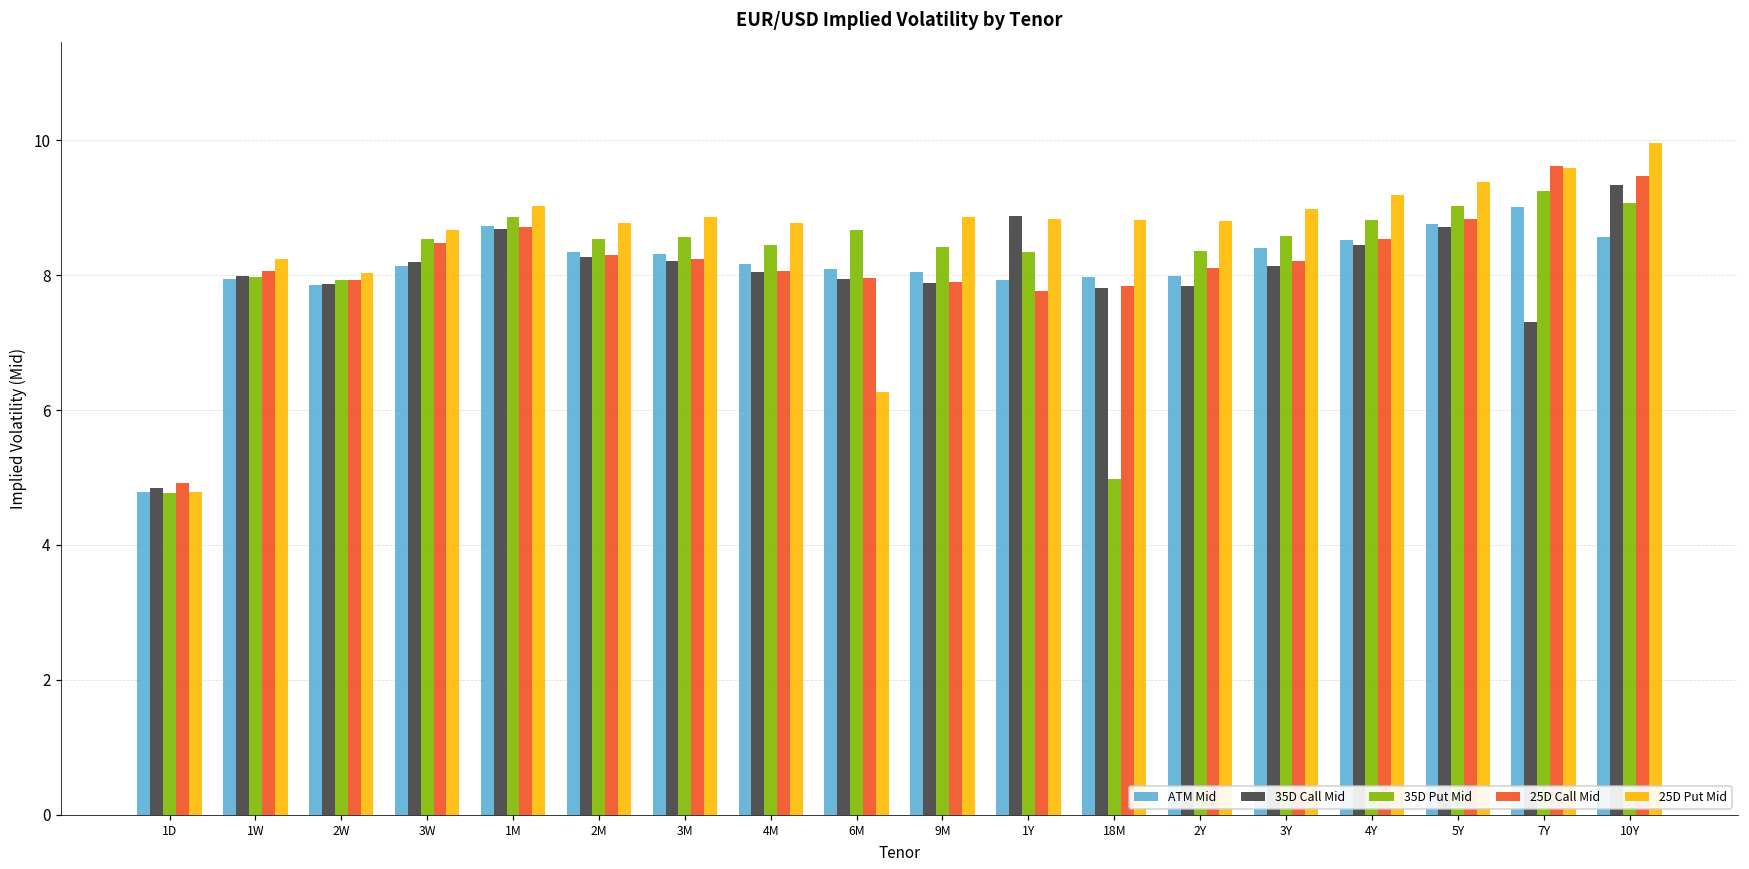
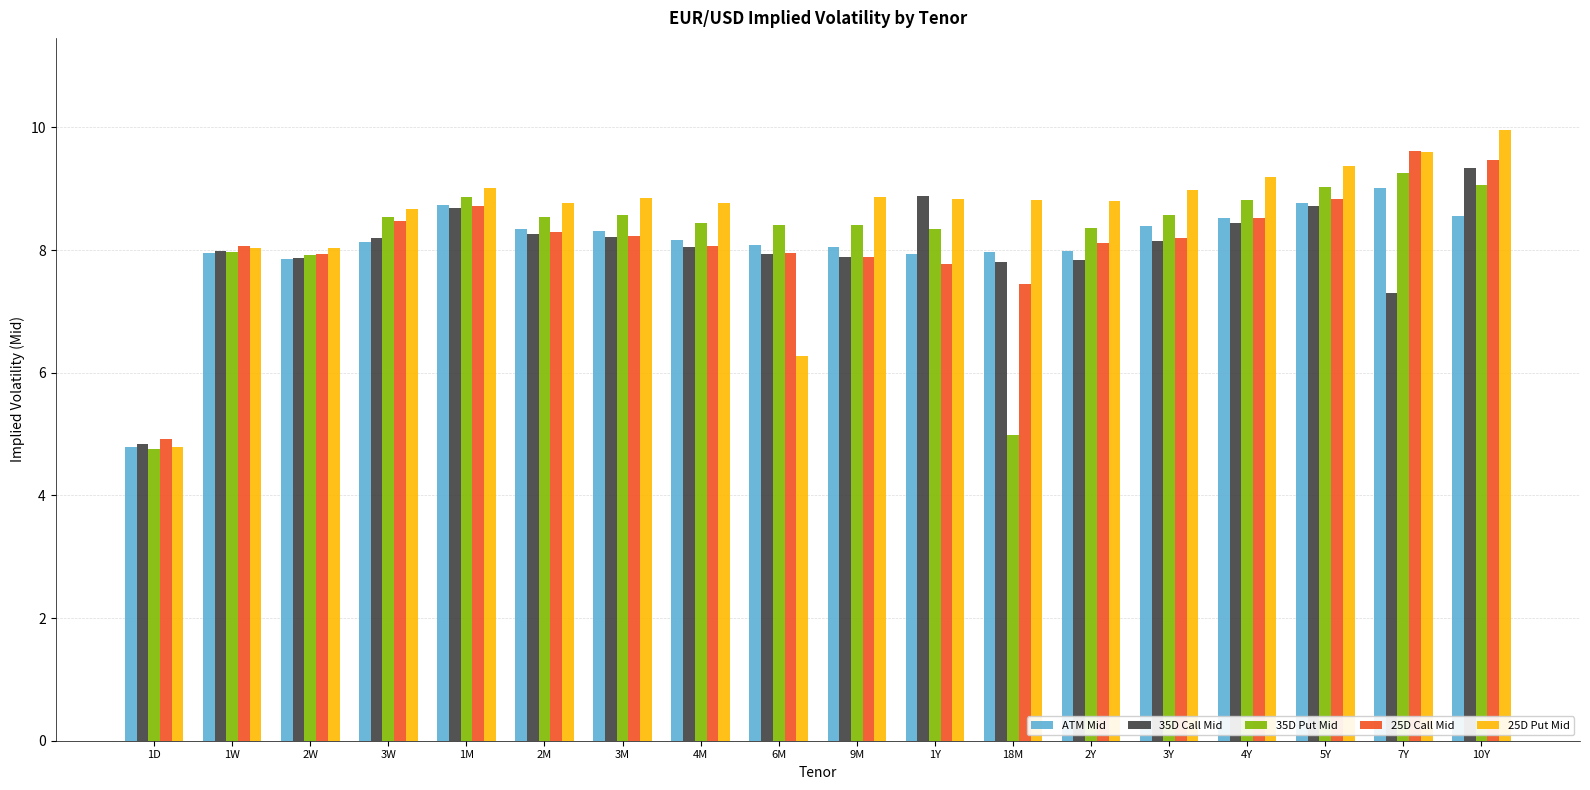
  {
    "ATM Mid": {
      "1D": 4.8,
      "1W": 7.9,
      "2W": 7.9,
      "3W": 8.1,
      "1M": 8.7,
      "2M": 8.3,
      "3M": 8.3,
      "4M": 8.2,
      "6M": 8.1,
      "9M": 8.1,
      "1Y": 7.9,
      "18M": 8.0,
      "2Y": 8.0,
      "3Y": 8.4,
      "4Y": 8.5,
      "5Y": 8.8,
      "7Y": 9.0,
      "10Y": 8.6
    },
    "35D Call Mid": {
      "1D": 4.8,
      "1W": 8.0,
      "2W": 7.9,
      "3W": 8.2,
      "1M": 8.7,
      "2M": 8.3,
      "3M": 8.2,
      "4M": 8.0,
      "6M": 7.9,
      "9M": 7.9,
      "1Y": 8.9,
      "18M": 7.8,
      "2Y": 7.8,
      "3Y": 8.1,
      "4Y": 8.4,
      "5Y": 8.7,
      "7Y": 7.3,
      "10Y": 9.3
    },
    "35D Put Mid": {
      "1D": 4.8,
      "1W": 8.0,
      "2W": 7.9,
      "3W": 8.5,
      "1M": 8.9,
      "2M": 8.5,
      "3M": 8.6,
      "4M": 8.4,
-     "6M": 8.7,
+     "6M": 8.4,
      "9M": 8.4,
      "1Y": 8.4,
      "18M": 5.0,
      "2Y": 8.4,
      "3Y": 8.6,
      "4Y": 8.8,
      "5Y": 9.0,
      "7Y": 9.3,
      "10Y": 9.1
    },
    "25D Call Mid": {
      "1D": 4.9,
      "1W": 8.1,
      "2W": 7.9,
      "3W": 8.5,
      "1M": 8.7,
      "2M": 8.3,
      "3M": 8.2,
      "4M": 8.1,
      "6M": 8.0,
      "9M": 7.9,
      "1Y": 7.8,
-     "18M": 7.8,
+     "18M": 7.4,
      "2Y": 8.1,
      "3Y": 8.2,
      "4Y": 8.5,
      "5Y": 8.8,
      "7Y": 9.6,
      "10Y": 9.5
    },
    "25D Put Mid": {
      "1D": 4.8,
-     "1W": 8.2,
+     "1W": 8.0,
      "2W": 8.0,
      "3W": 8.7,
      "1M": 9.0,
      "2M": 8.8,
      "3M": 8.9,
      "4M": 8.8,
      "6M": 6.3,
      "9M": 8.9,
      "1Y": 8.8,
      "18M": 8.8,
      "2Y": 8.8,
      "3Y": 9.0,
      "4Y": 9.2,
      "5Y": 9.4,
      "7Y": 9.6,
      "10Y": 10.0
    }
  }
